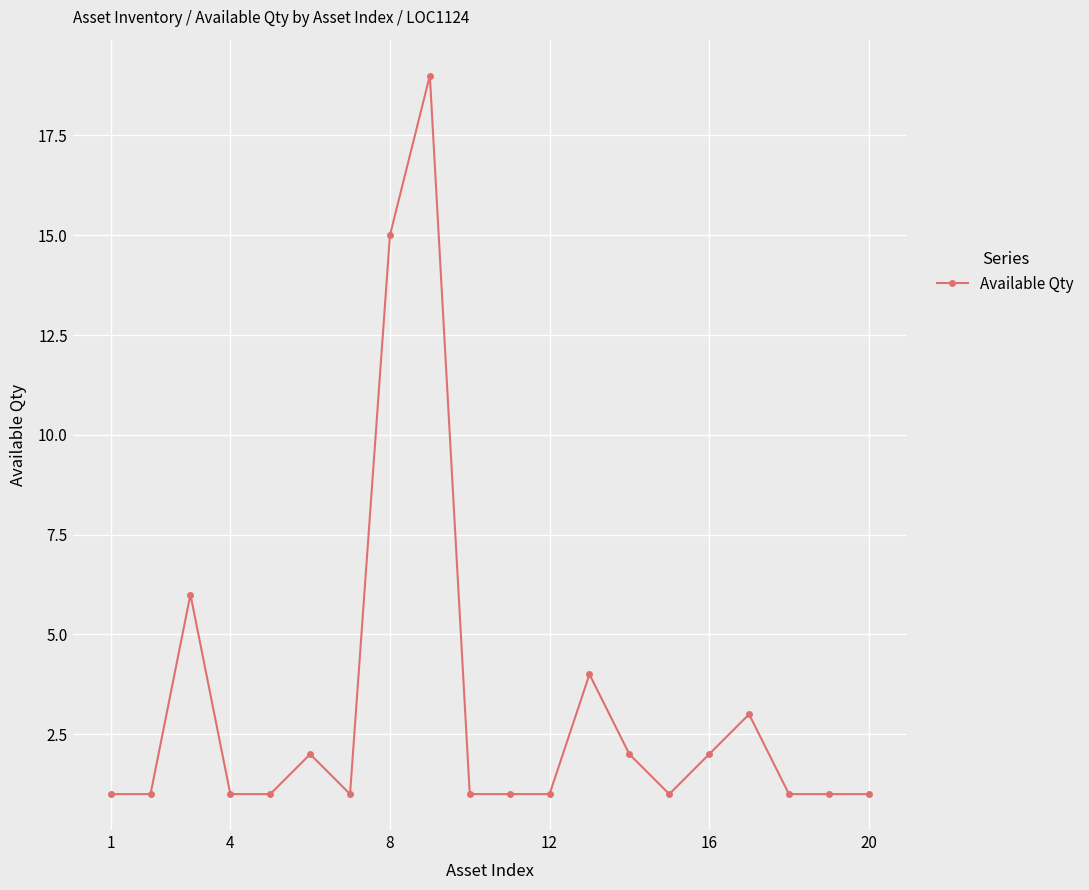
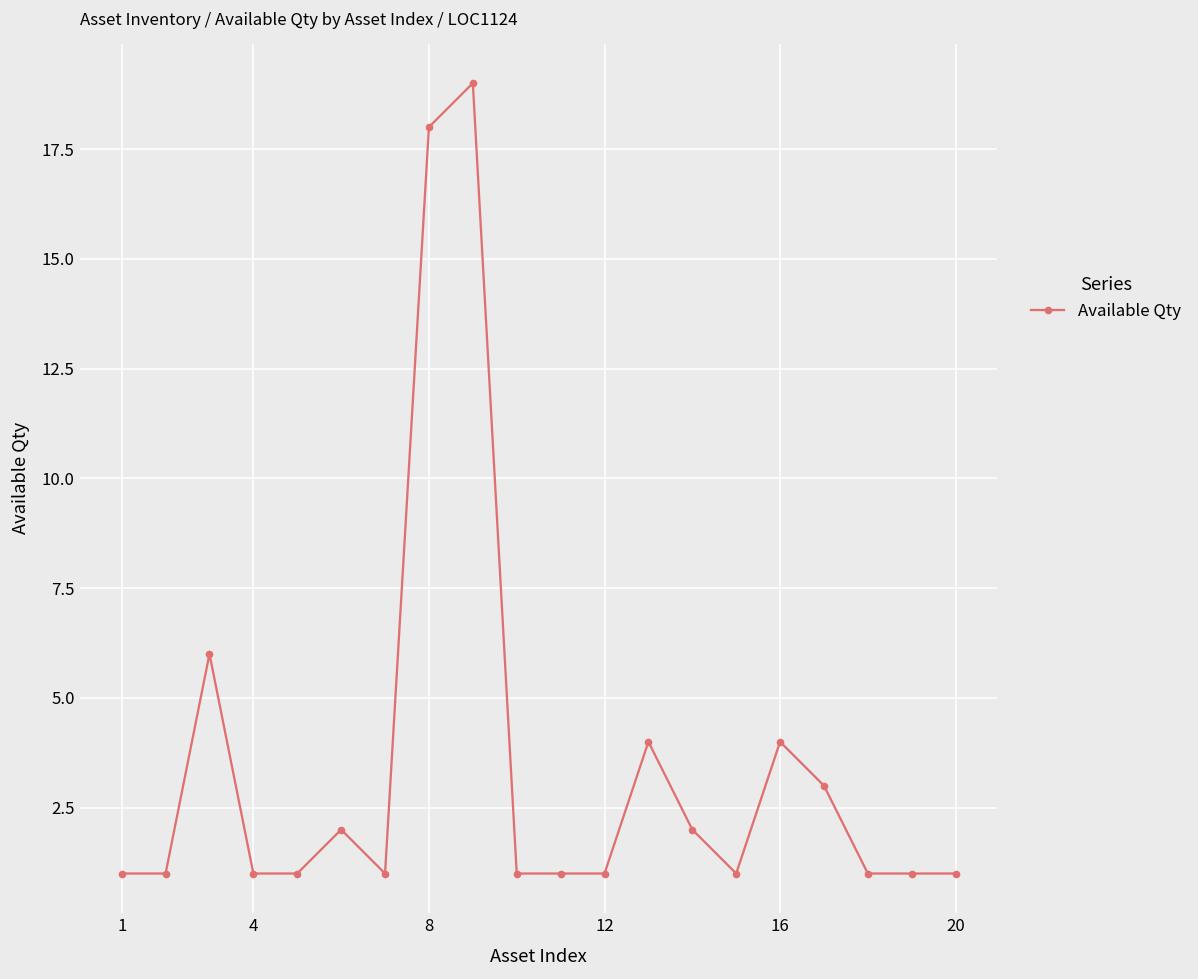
  {
    "1": 1,
    "4": 1,
-   "8": 15,
+   "8": 18,
    "12": 1,
-   "16": 2,
+   "16": 4,
    "20": 1
  }
